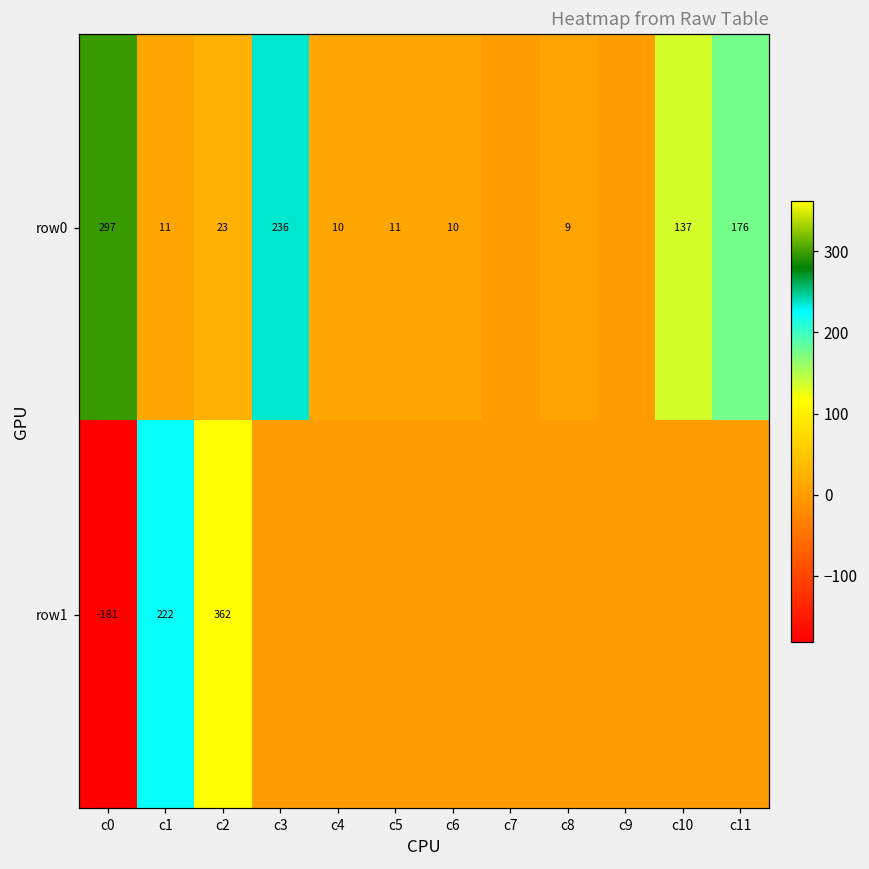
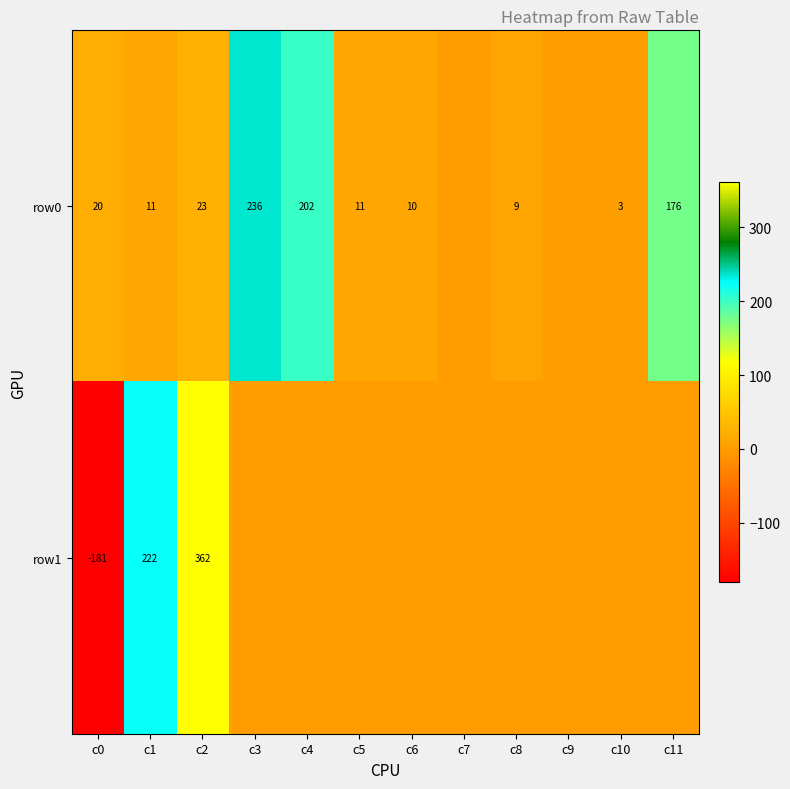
  {
    "row0": {
-     "c0": 297,
+     "c0": 20,
      "c1": 11,
      "c2": 23,
      "c3": 236,
-     "c4": 10,
+     "c4": 202,
      "c5": 11,
      "c6": 10,
      "c8": 9,
-     "c10": 137,
+     "c10": 3,
      "c11": 176
    },
    "row1": {
      "c0": -181,
      "c1": 222,
      "c2": 362
    }
  }
